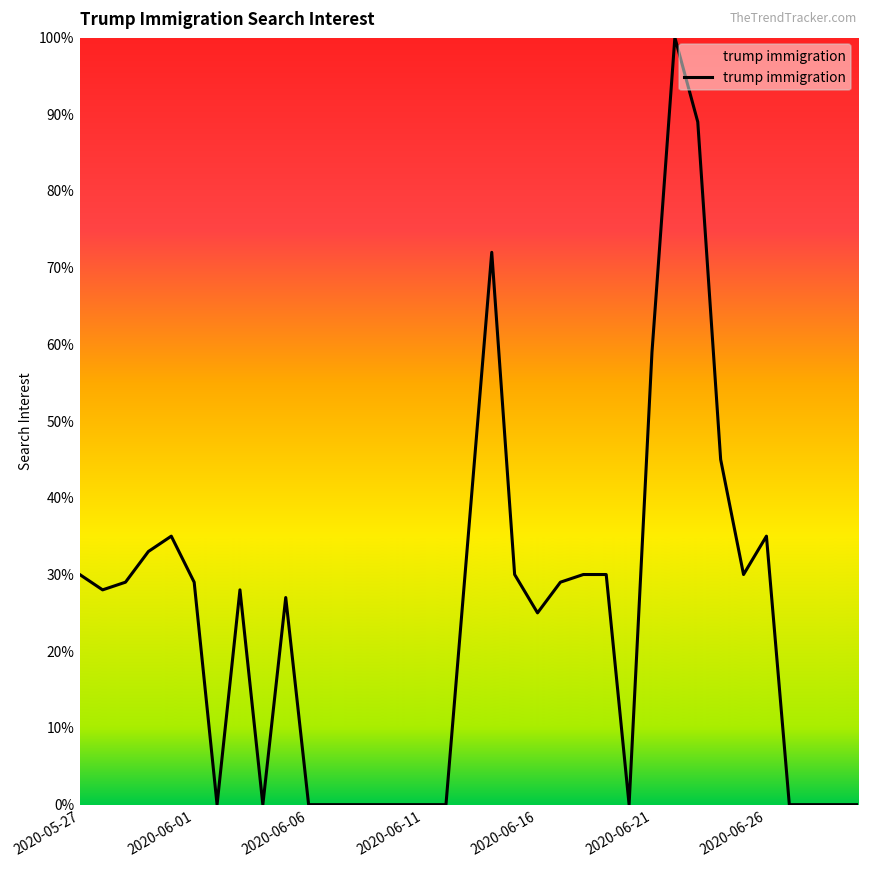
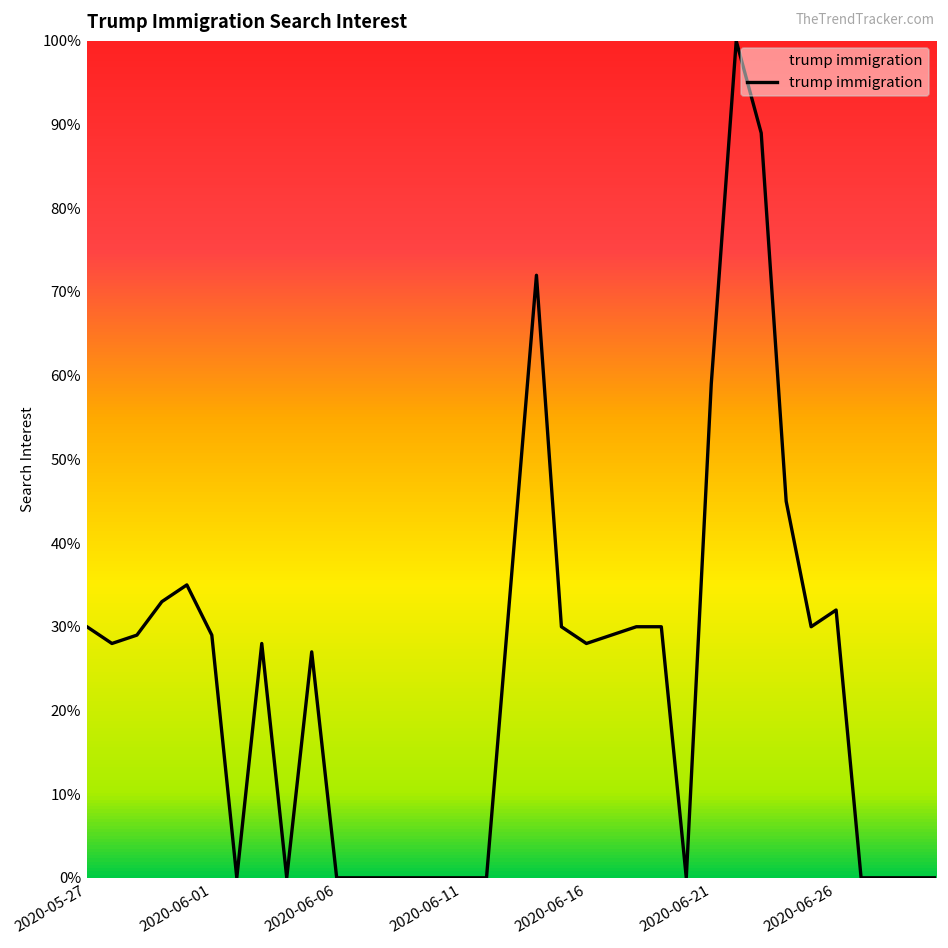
  {
    "2020-05-27": "30%",
    "2020-06-01": "29%",
    "2020-06-06": "0%",
    "2020-06-11": "0%",
-   "2020-06-16": "25%",
+   "2020-06-16": "28%",
    "2020-06-21": "59%",
-   "2020-06-26": "35%"
+   "2020-06-26": "32%"
  }
